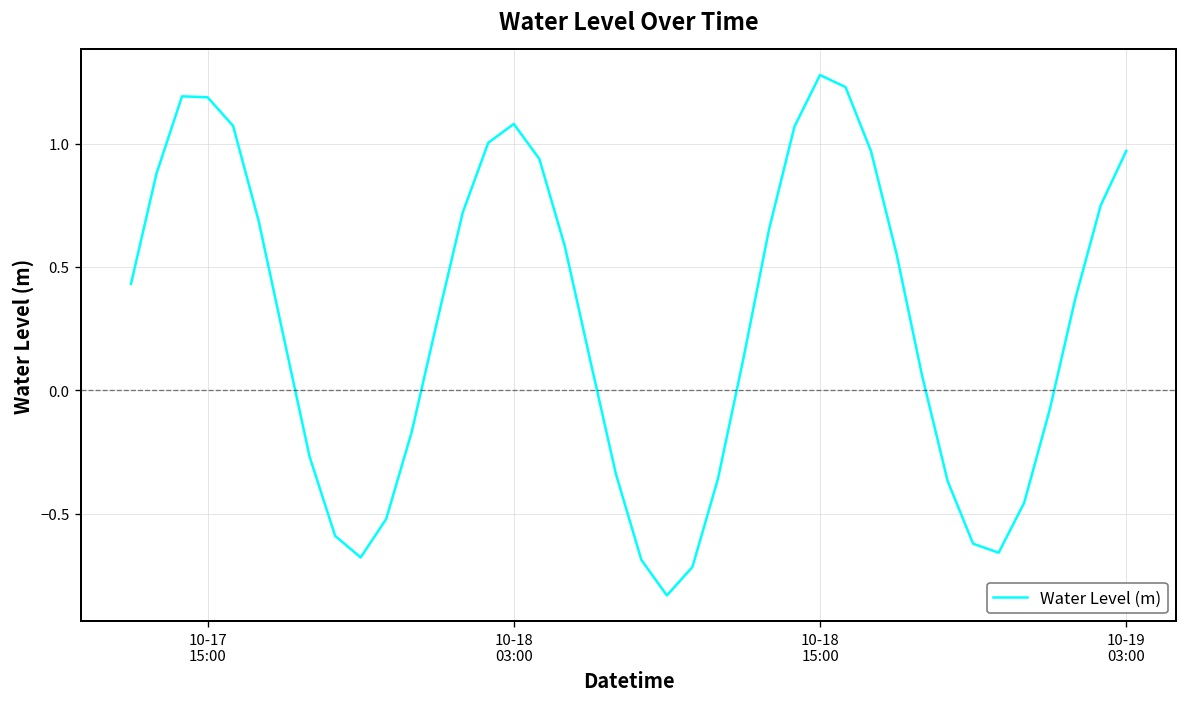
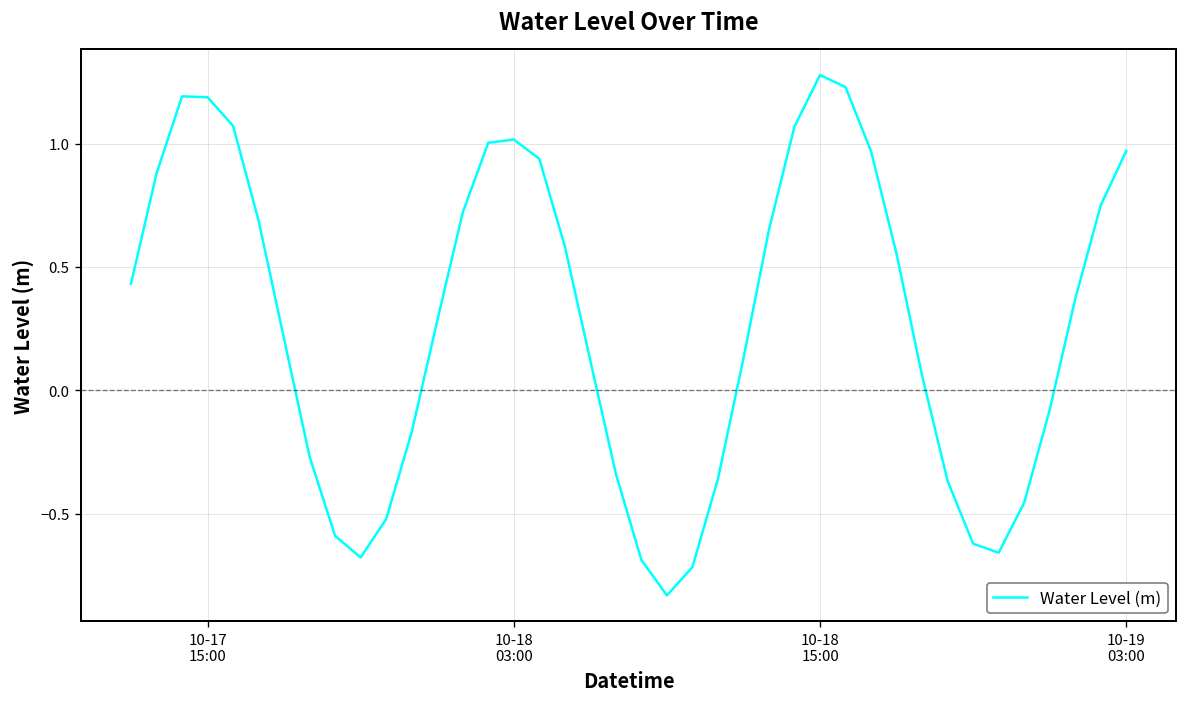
  {
    "10-17 15:00": 1.19,
-   "10-18 03:00": 1.08,
+   "10-18 03:00": 1.02,
    "10-18 15:00": 1.28,
    "10-19 03:00": 0.97
  }
